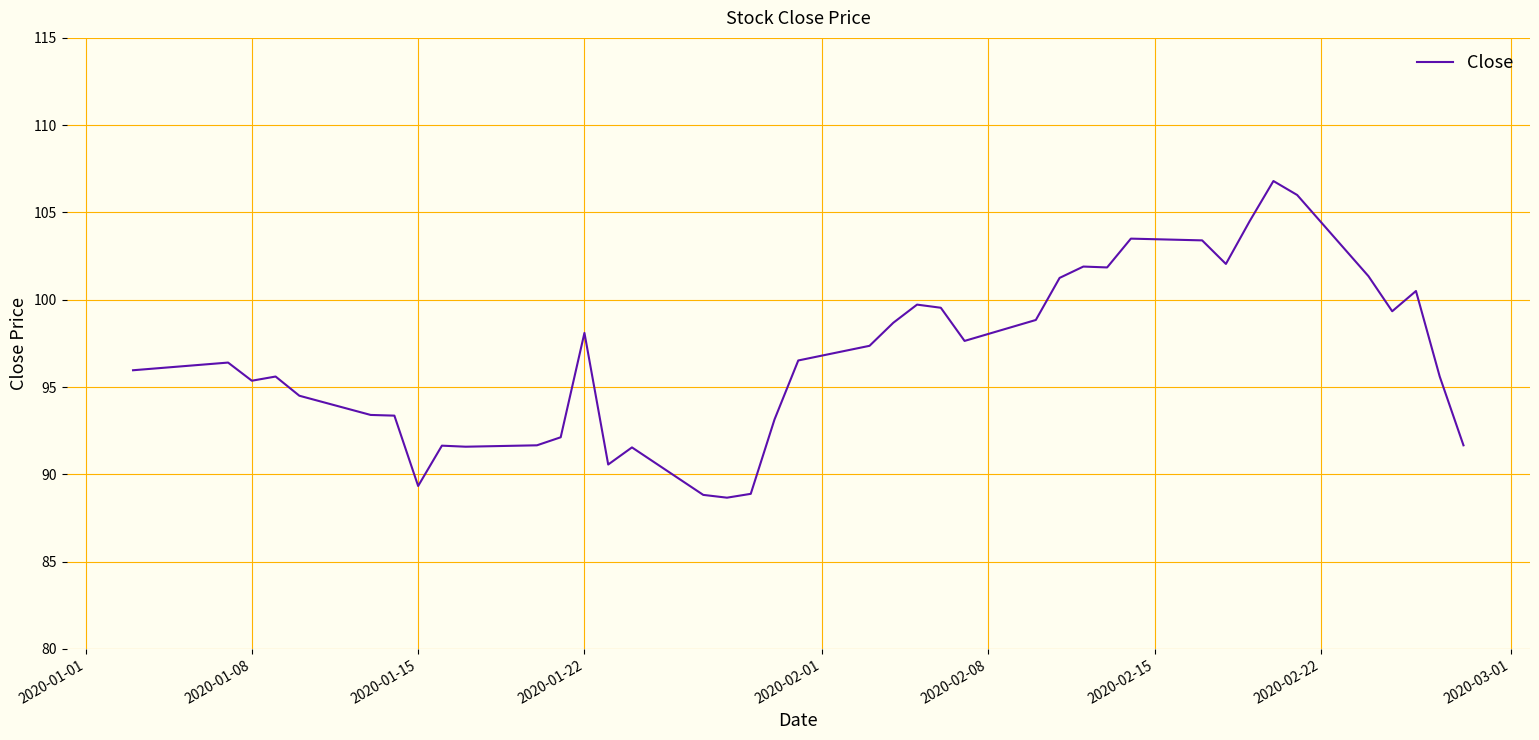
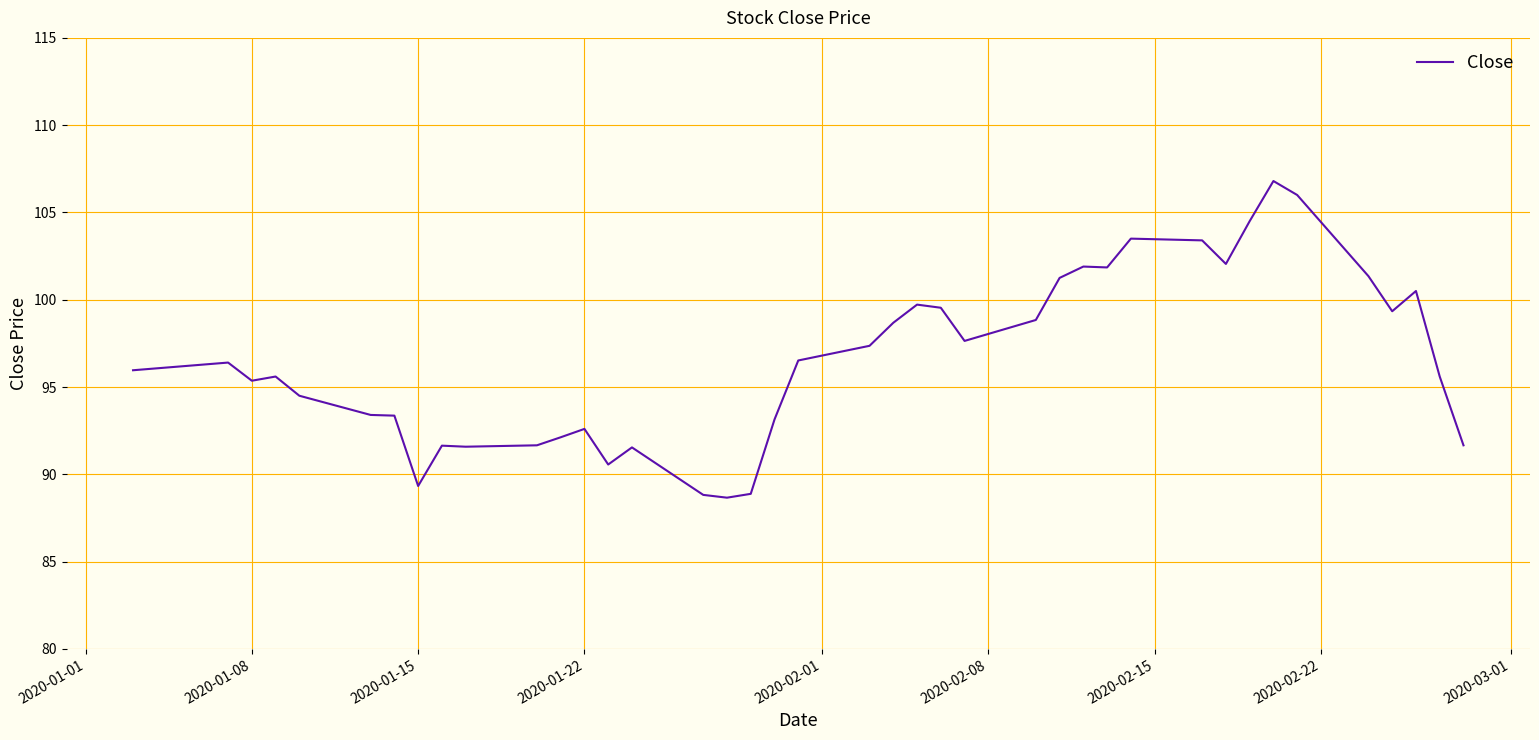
  {
    "2020-01-08": 95.4,
    "2020-01-15": 89.3,
-   "2020-01-22": 98.1
+   "2020-01-22": 92.6
  }
